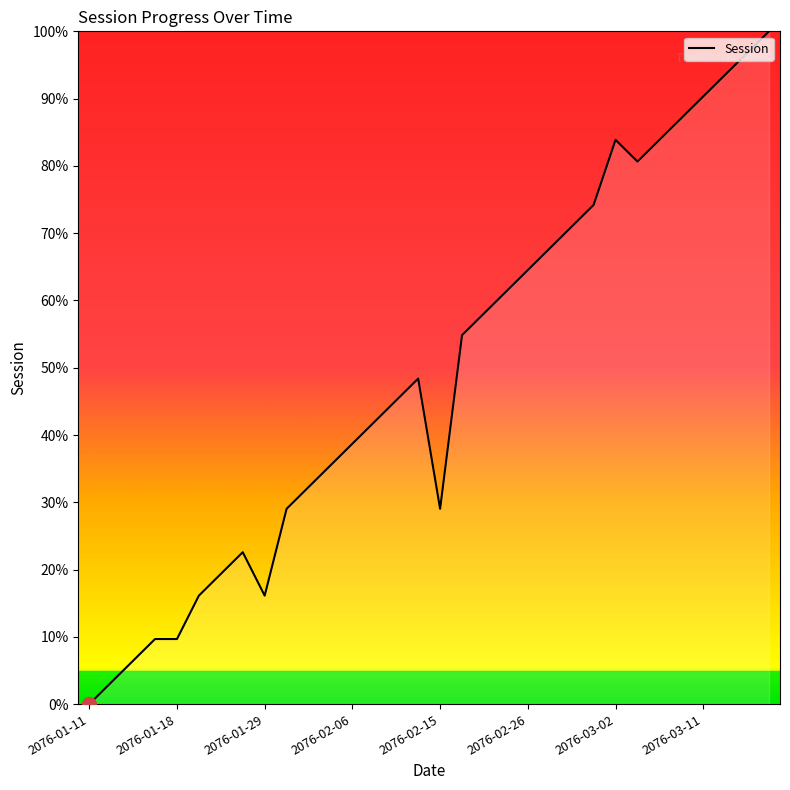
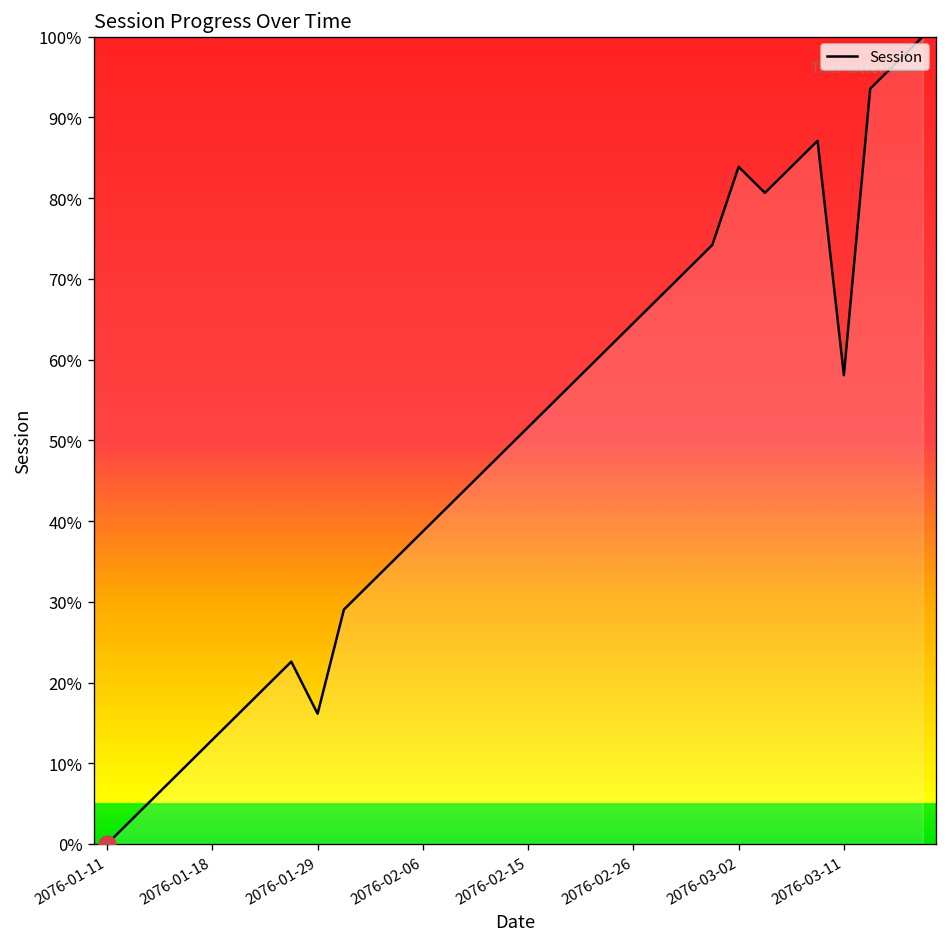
  {
    "Session": {
-     "2076-01-18": "10%",
+     "2076-01-18": "13%",
      "2076-01-29": "16%",
      "2076-02-06": "39%",
-     "2076-02-15": "29%",
+     "2076-02-15": "52%",
      "2076-02-26": "65%",
      "2076-03-02": "84%",
-     "2076-03-11": "90%"
+     "2076-03-11": "58%"
    }
  }
